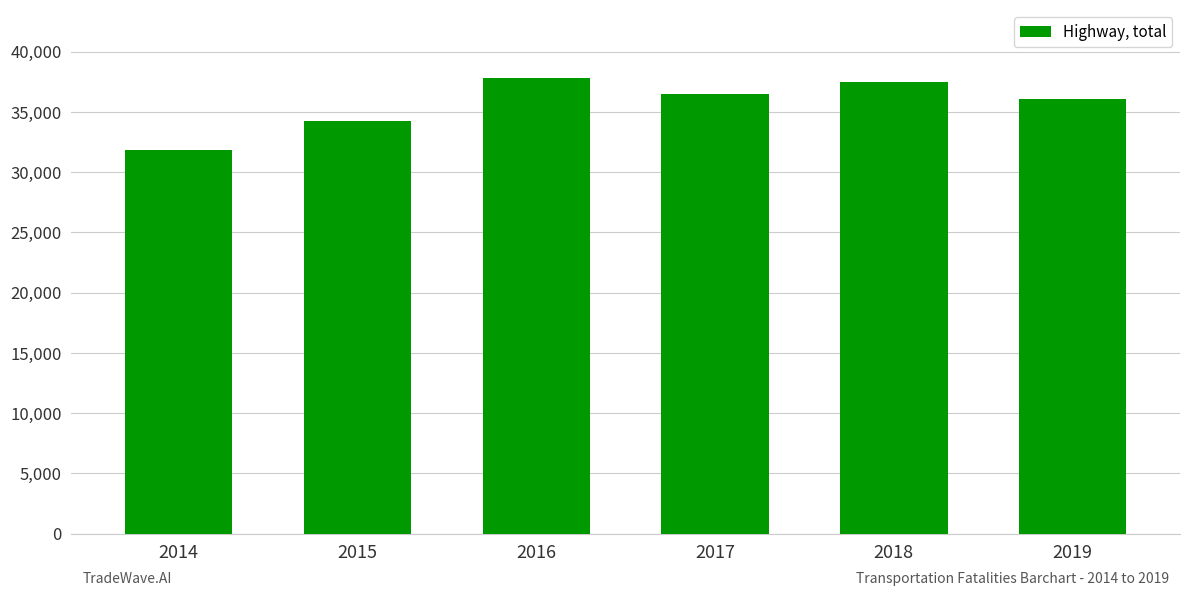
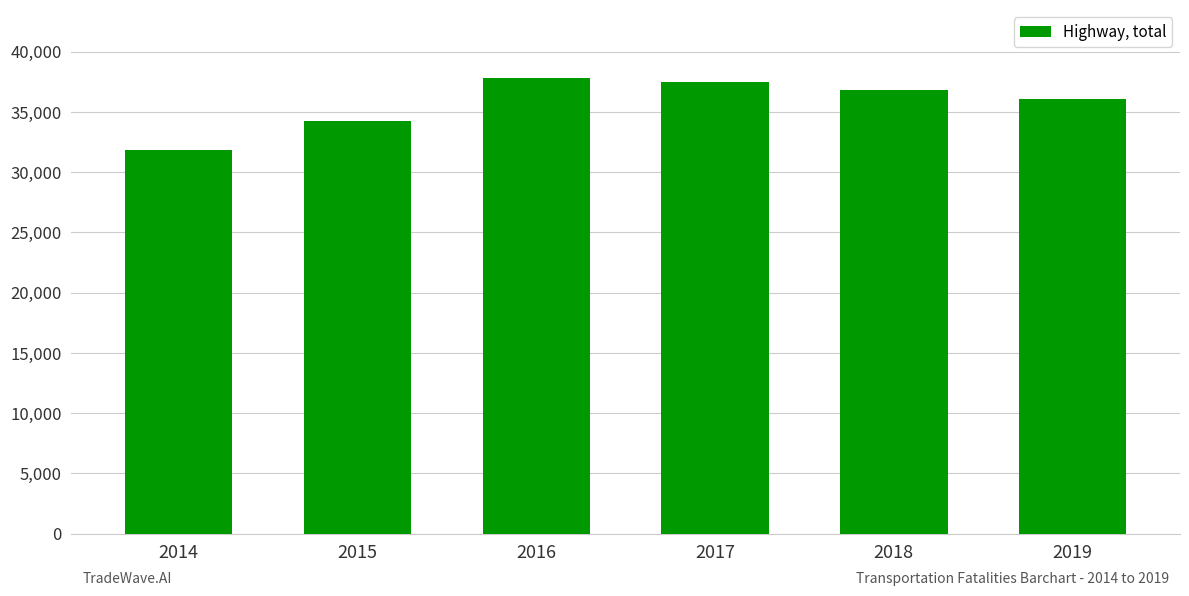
  {
    "2014": "31,800",
    "2015": "34,200",
    "2016": "37,800",
-   "2017": "36,500",
-   "2018": "37,500",
+   "2017": "37,500",
+   "2018": "36,800",
    "2019": "36,100"
  }
